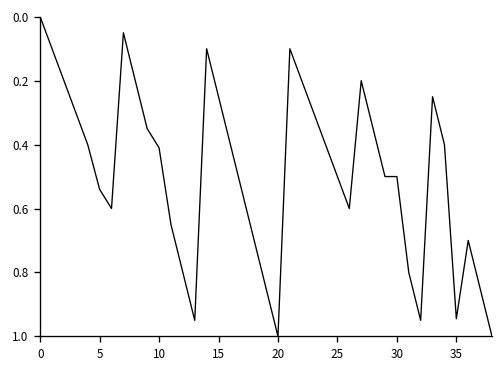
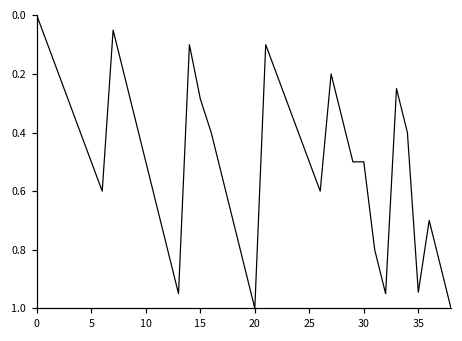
  {
    "0": 0.00,
-   "5": 0.54,
-   "10": 0.41,
-   "15": 0.25,
+   "5": 0.50,
+   "10": 0.50,
+   "15": 0.29,
    "20": 1.00,
    "25": 0.50,
    "30": 0.50,
    "35": 0.95
  }
